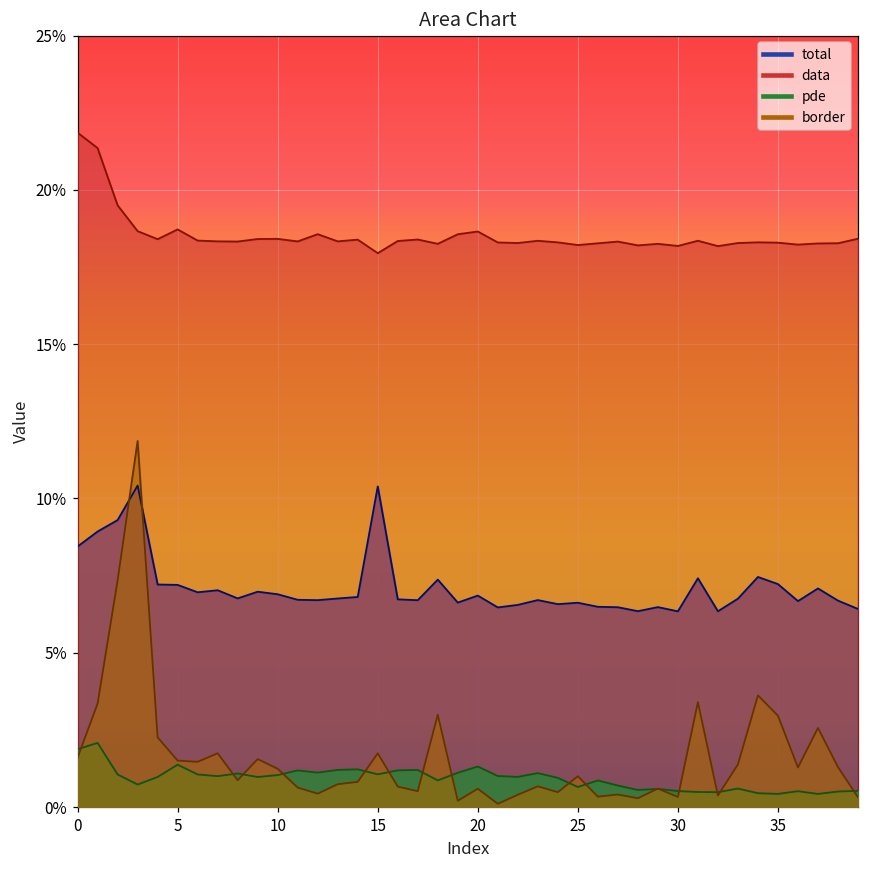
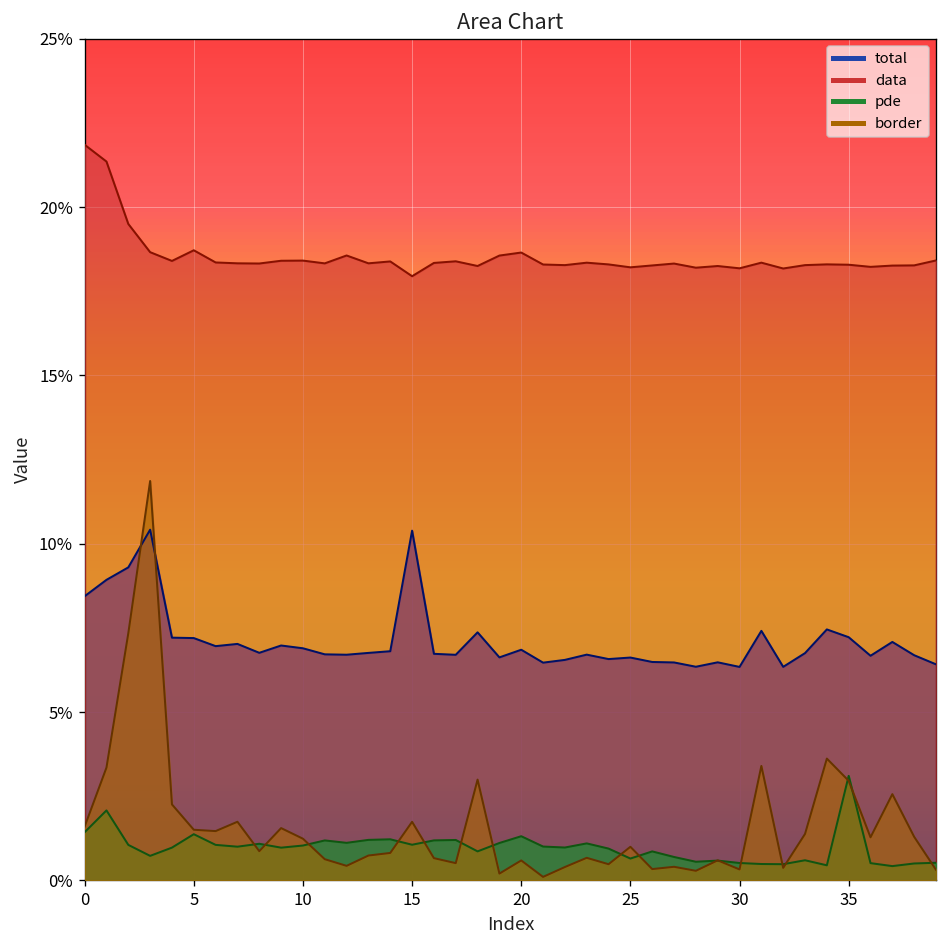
  {
    "total": {
      "0": "8.4%",
      "5": "7.2%",
      "10": "6.9%",
      "15": "10.4%",
      "20": "6.9%",
      "25": "6.6%",
      "30": "6.3%",
      "35": "7.2%"
    },
    "data": {
      "0": "21.9%",
      "5": "18.7%",
      "10": "18.4%",
      "15": "17.9%",
      "20": "18.7%",
      "25": "18.2%",
      "30": "18.2%",
      "35": "18.3%"
    },
    "pde": {
-     "0": "1.9%",
+     "0": "1.4%",
      "5": "1.4%",
      "10": "1.0%",
      "15": "1.1%",
      "20": "1.3%",
      "25": "0.7%",
      "30": "0.5%",
-     "35": "0.4%"
+     "35": "3.1%"
    },
    "border": {
      "0": "1.6%",
      "5": "1.5%",
      "10": "1.2%",
      "15": "1.7%",
      "20": "0.6%",
      "25": "1.0%",
      "30": "0.3%",
      "35": "3.0%"
    }
  }
